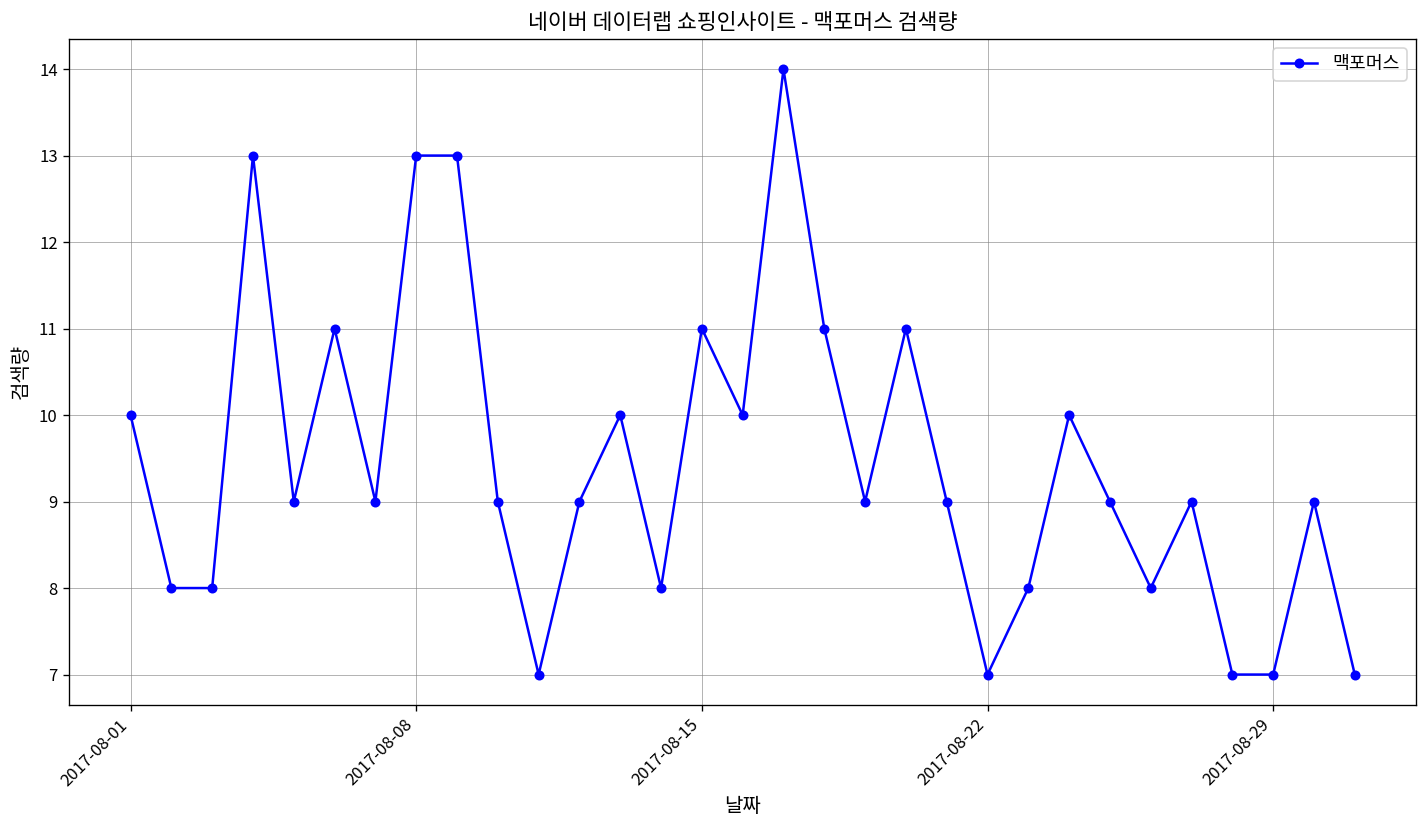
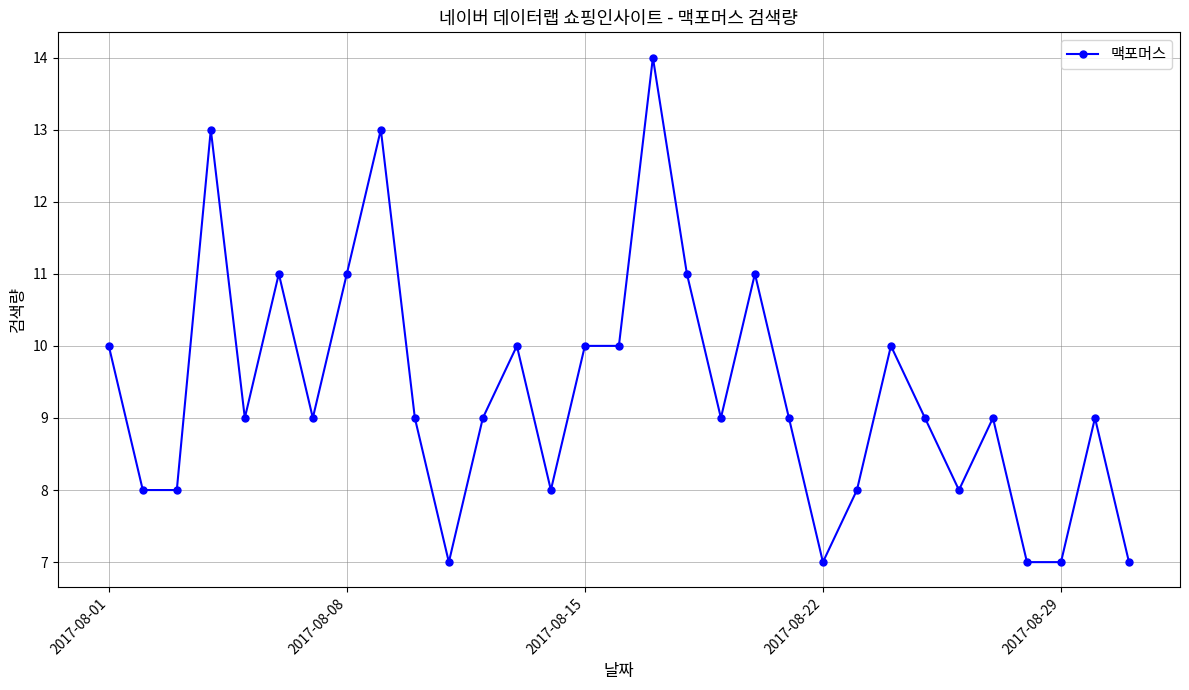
  {
    "2017-08-01": 10,
-   "2017-08-08": 13,
-   "2017-08-15": 11,
+   "2017-08-08": 11,
+   "2017-08-15": 10,
    "2017-08-22": 7,
    "2017-08-29": 7
  }
